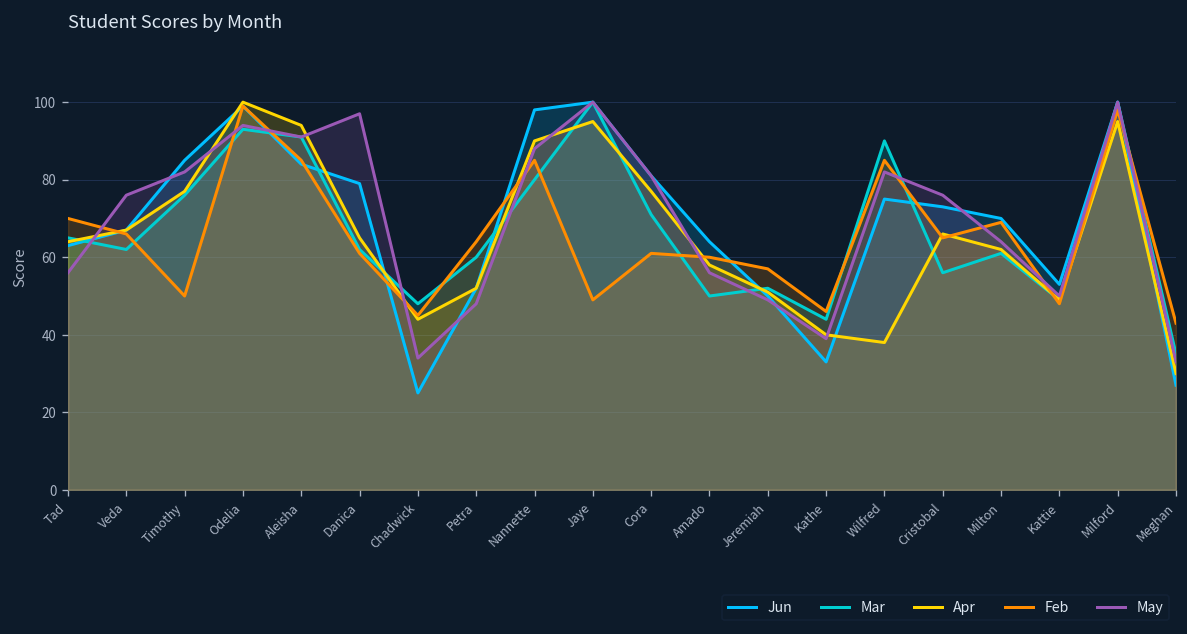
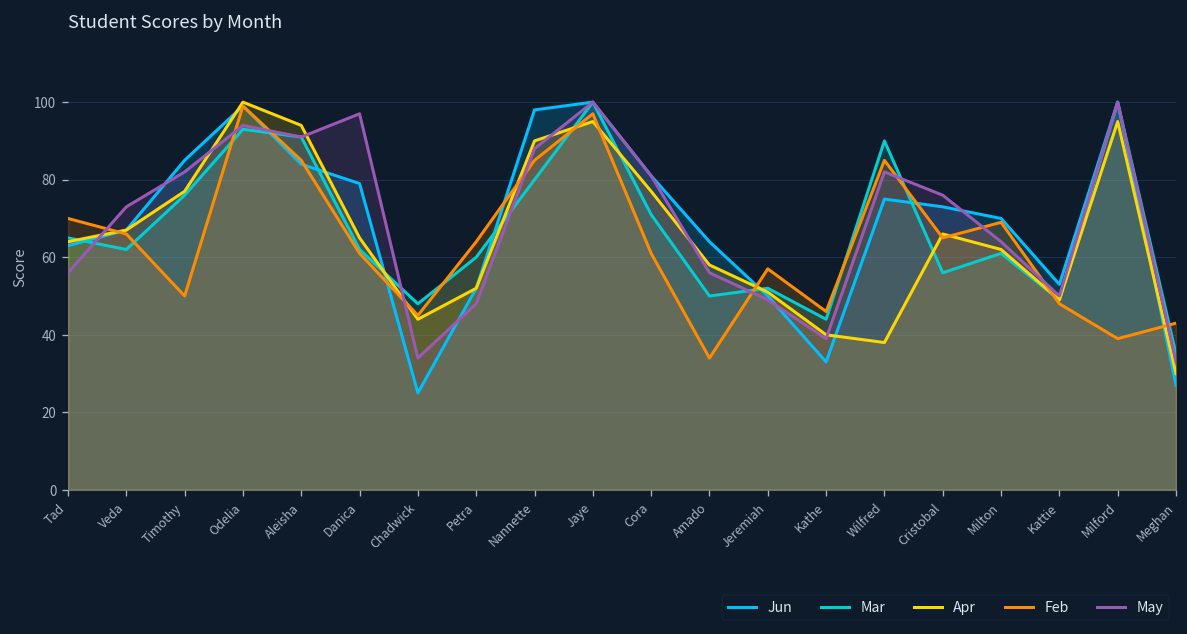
  {
    "Apr": {
      "Tad": 64,
      "Timothy": 77,
      "Odelia": 100,
      "Aleisha": 94,
      "Danica": 65,
      "Chadwick": 44,
      "Nannette": 90,
      "Jaye": 95,
      "Cora": 77,
      "Amado": 58,
      "Jeremiah": 51,
      "Kathe": 40,
      "Wilfred": 38,
      "Cristobal": 66,
      "Milton": 62,
      "Milford": 95,
      "Meghan": 30
    },
    "Feb": {
      "Tad": 70,
      "Veda": 66,
      "Timothy": 50,
      "Aleisha": 85,
      "Danica": 61,
      "Chadwick": 45,
      "Petra": 64,
      "Nannette": 85,
-     "Jaye": 49,
+     "Jaye": 97,
      "Cora": 61,
-     "Amado": 60,
+     "Amado": 34,
      "Jeremiah": 57,
      "Kathe": 46,
      "Wilfred": 85,
      "Cristobal": 65,
      "Milton": 69,
      "Kattie": 48,
-     "Milford": 98,
+     "Milford": 39,
      "Meghan": 43
    },
    "May": {
      "Tad": 56,
-     "Veda": 76,
+     "Veda": 73,
      "Timothy": 82,
      "Odelia": 94,
      "Danica": 97,
      "Chadwick": 34,
      "Petra": 48,
      "Nannette": 88,
      "Amado": 56,
      "Jeremiah": 49,
      "Kathe": 39,
      "Wilfred": 82,
      "Cristobal": 76,
      "Milton": 64,
      "Kattie": 50,
      "Meghan": 33
    }
  }
